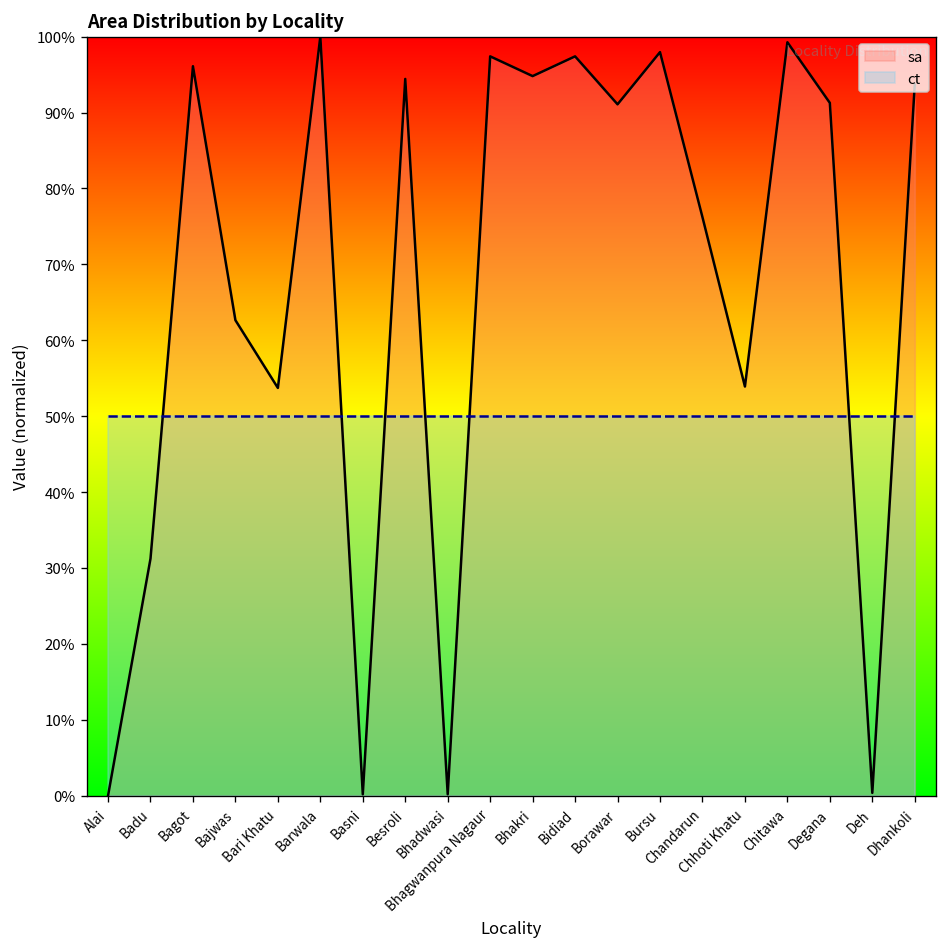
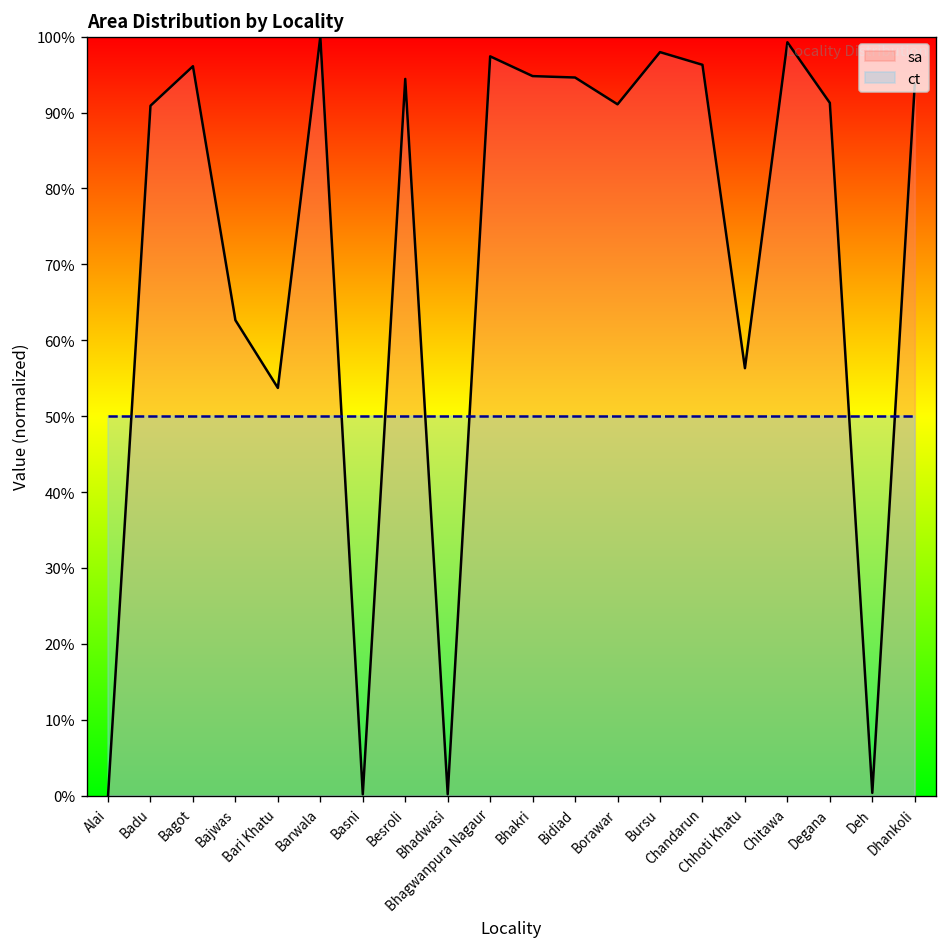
  {
    "sa": {
      "Alai": "0%",
-     "Badu": "31%",
+     "Badu": "91%",
      "Bagot": "96%",
      "Bajwas": "63%",
      "Bari Khatu": "54%",
      "Barwala": "100%",
      "Basni": "0%",
      "Besroli": "94%",
      "Bhadwasi": "0%",
      "Bhagwanpura Nagaur": "97%",
      "Bhakri": "95%",
-     "Bidiad": "97%",
+     "Bidiad": "95%",
      "Borawar": "91%",
      "Bursu": "98%",
-     "Chandarun": "76%",
-     "Chhoti Khatu": "54%",
+     "Chandarun": "96%",
+     "Chhoti Khatu": "56%",
      "Chitawa": "99%",
      "Degana": "91%",
      "Deh": "0%"
    },
    "ct": {
      "Alai": "50%",
      "Badu": "50%",
      "Bagot": "50%",
      "Bajwas": "50%",
      "Bari Khatu": "50%",
      "Barwala": "50%",
      "Basni": "50%",
      "Besroli": "50%",
      "Bhadwasi": "50%",
      "Bhagwanpura Nagaur": "50%",
      "Bhakri": "50%",
      "Bidiad": "50%",
      "Borawar": "50%",
      "Bursu": "50%",
      "Chandarun": "50%",
      "Chhoti Khatu": "50%",
      "Chitawa": "50%",
      "Degana": "50%",
      "Deh": "50%",
      "Dhankoli": "50%"
    }
  }
